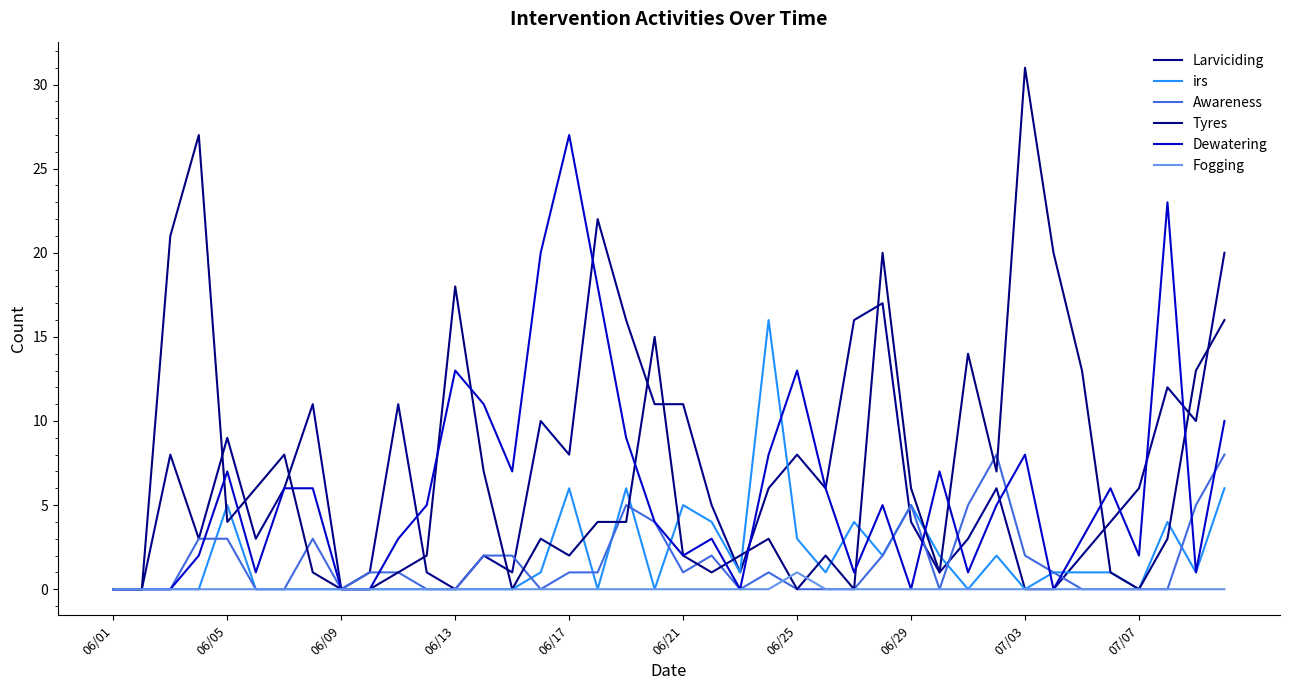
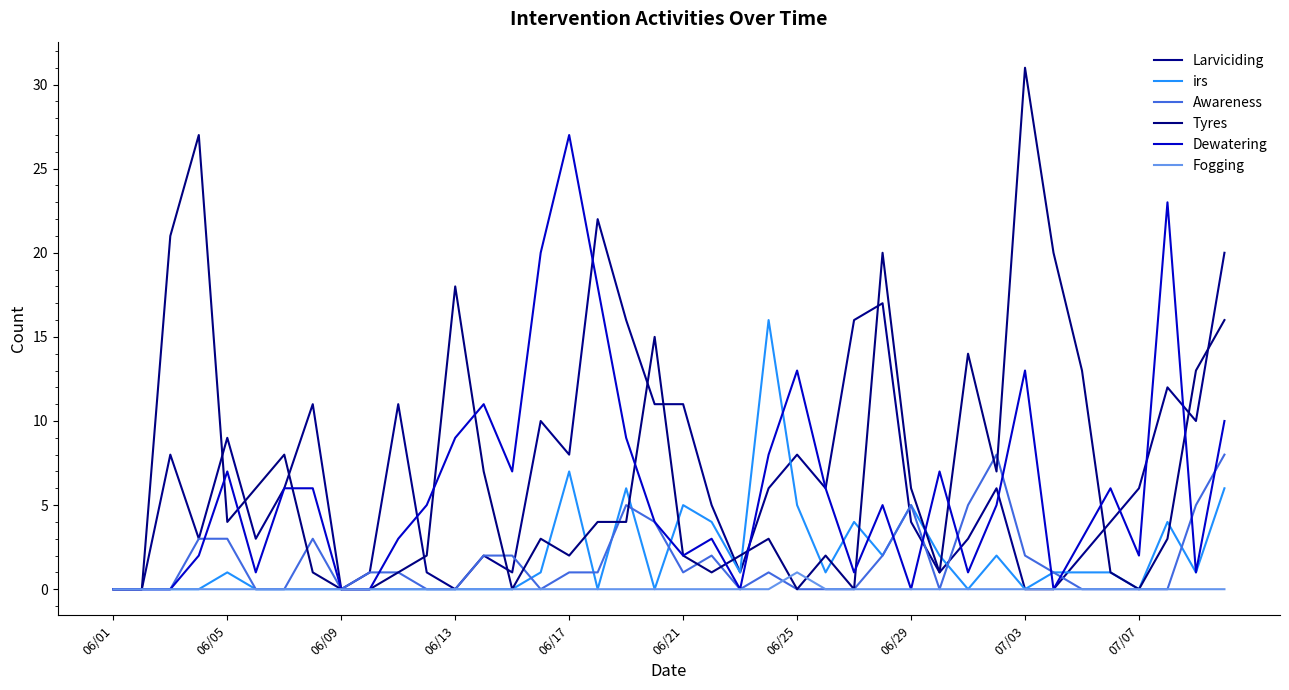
  {
    "irs": {
-     "06/05": 5,
-     "06/17": 6,
+     "06/05": 1,
+     "06/17": 7,
      "06/21": 5,
-     "06/25": 3
+     "06/25": 5
    },
    "Dewatering": {
      "06/05": 7,
-     "06/13": 13,
+     "06/13": 9,
      "06/17": 27,
      "06/25": 13,
-     "07/03": 8,
+     "07/03": 13,
      "07/07": 2
    }
  }
